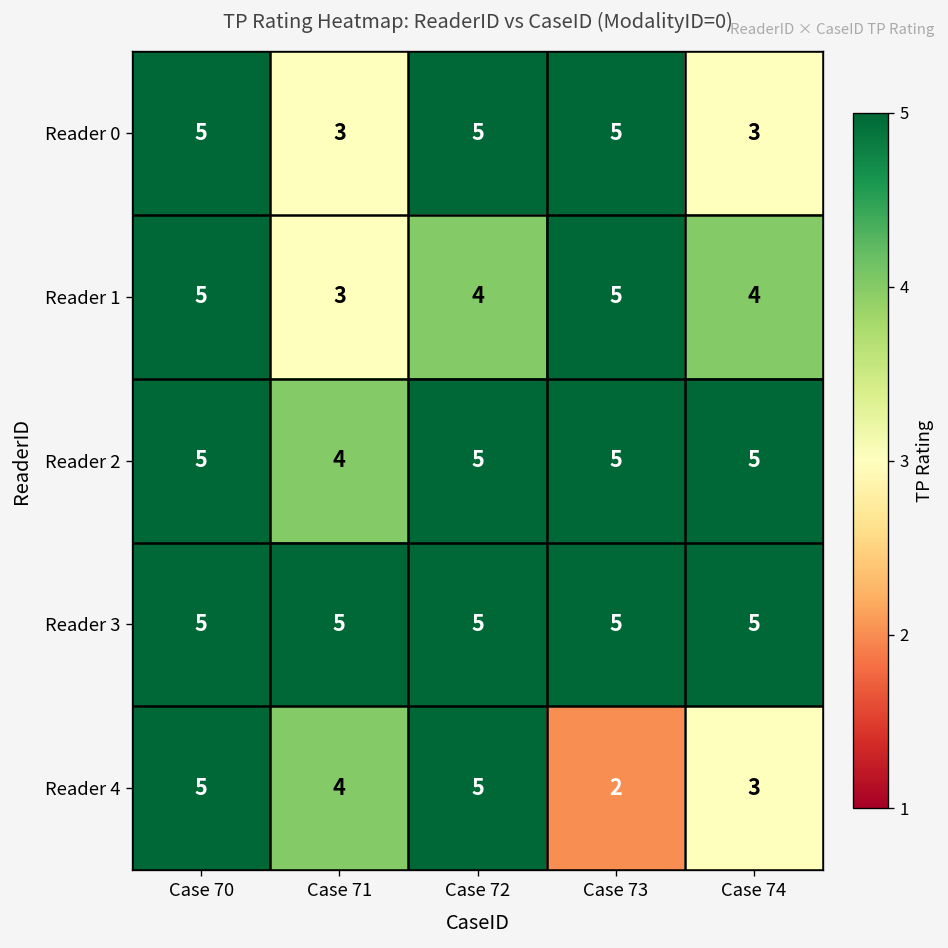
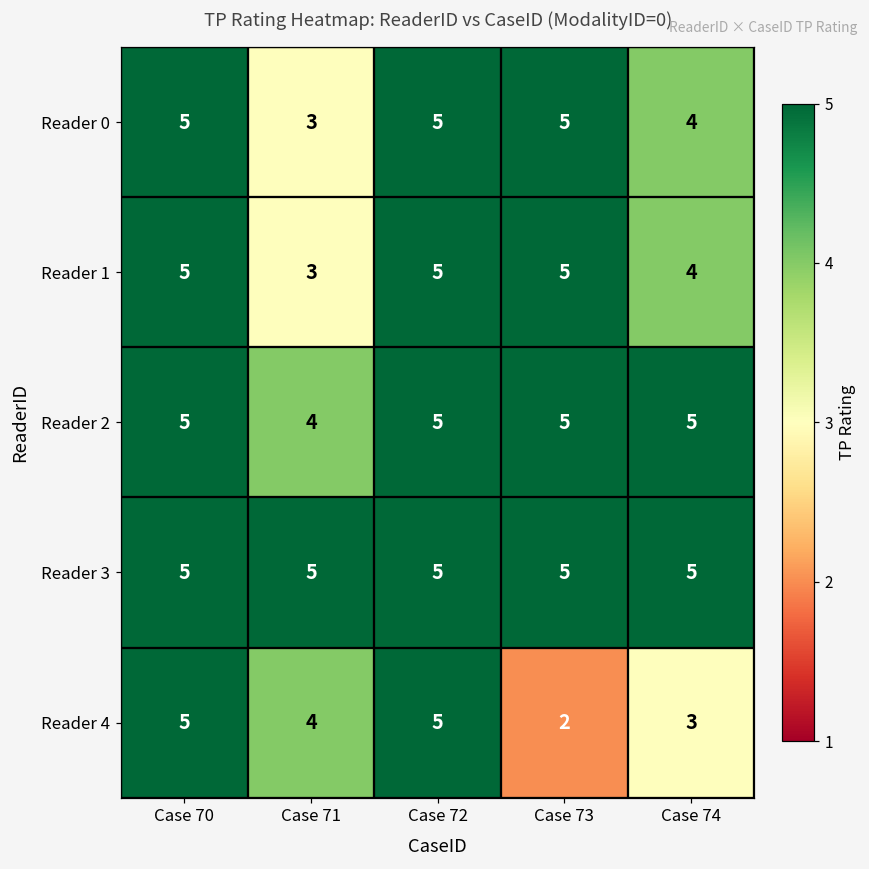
  {
    "Reader 0": {
      "Case 70": 5,
      "Case 71": 3,
      "Case 72": 5,
      "Case 73": 5,
-     "Case 74": 3
+     "Case 74": 4
    },
    "Reader 1": {
      "Case 70": 5,
      "Case 71": 3,
-     "Case 72": 4,
+     "Case 72": 5,
      "Case 73": 5,
      "Case 74": 4
    },
    "Reader 2": {
      "Case 70": 5,
      "Case 71": 4,
      "Case 72": 5,
      "Case 73": 5,
      "Case 74": 5
    },
    "Reader 3": {
      "Case 70": 5,
      "Case 71": 5,
      "Case 72": 5,
      "Case 73": 5,
      "Case 74": 5
    },
    "Reader 4": {
      "Case 70": 5,
      "Case 71": 4,
      "Case 72": 5,
      "Case 73": 2,
      "Case 74": 3
    }
  }
